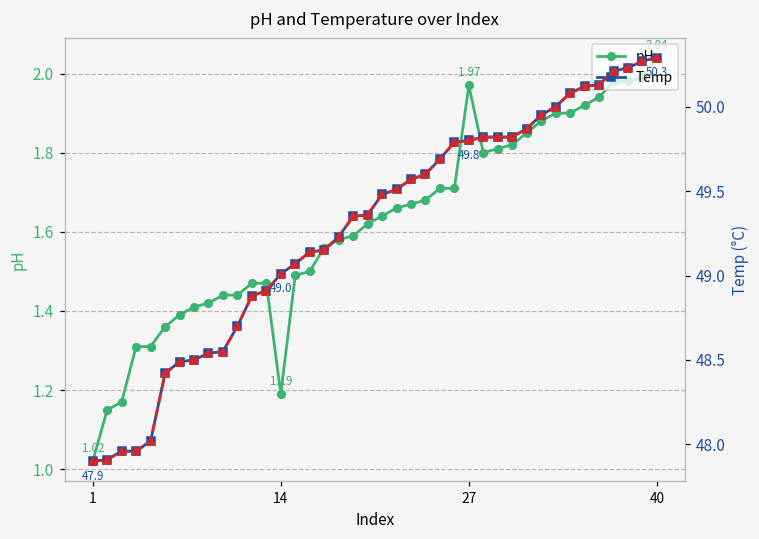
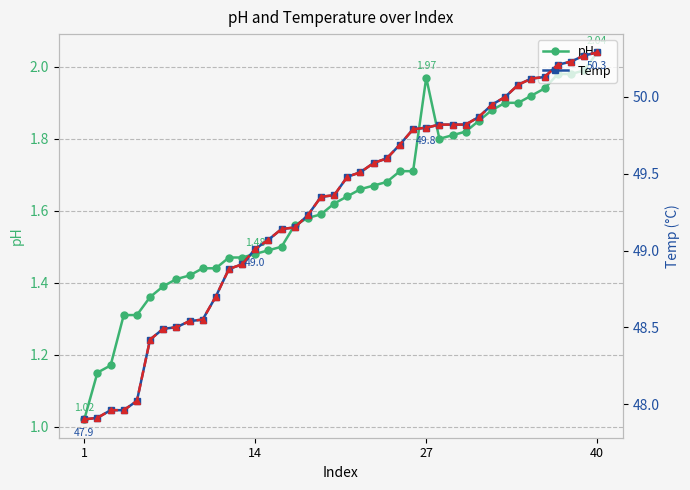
  {
    "pH": {
      "1": 1.02,
-     "14": 1.19,
+     "14": 1.48,
      "27": 1.97
    }
  }
